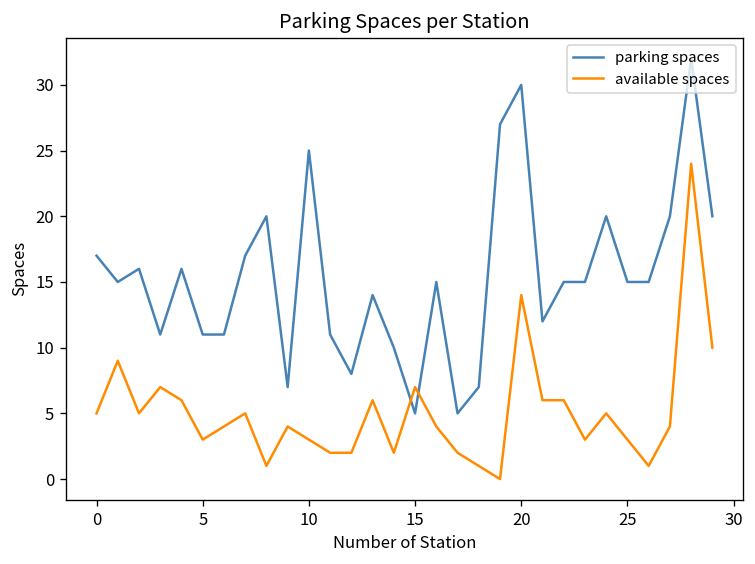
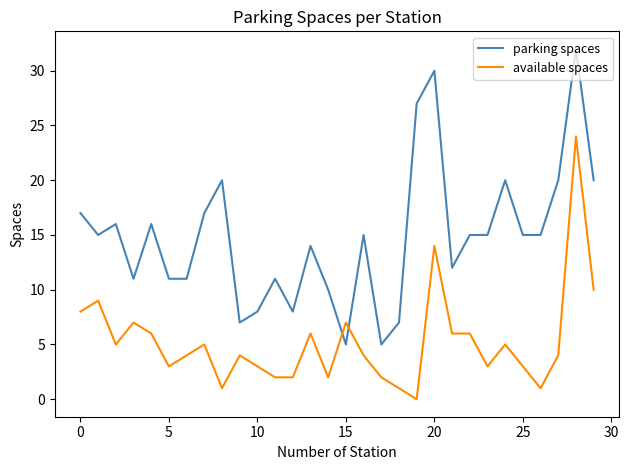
  {
    "parking spaces": {
      "0": 17,
      "5": 11,
-     "10": 25,
+     "10": 8,
      "15": 5,
      "20": 30,
      "25": 15
    },
    "available spaces": {
-     "0": 5,
+     "0": 8,
      "5": 3,
      "10": 3,
      "15": 7,
      "20": 14,
      "25": 3
    }
  }
